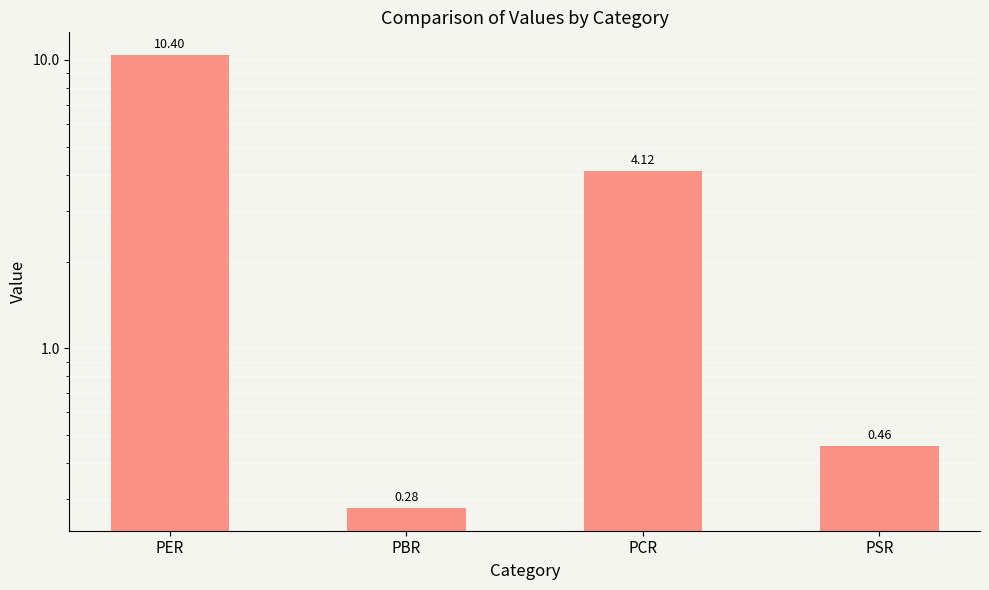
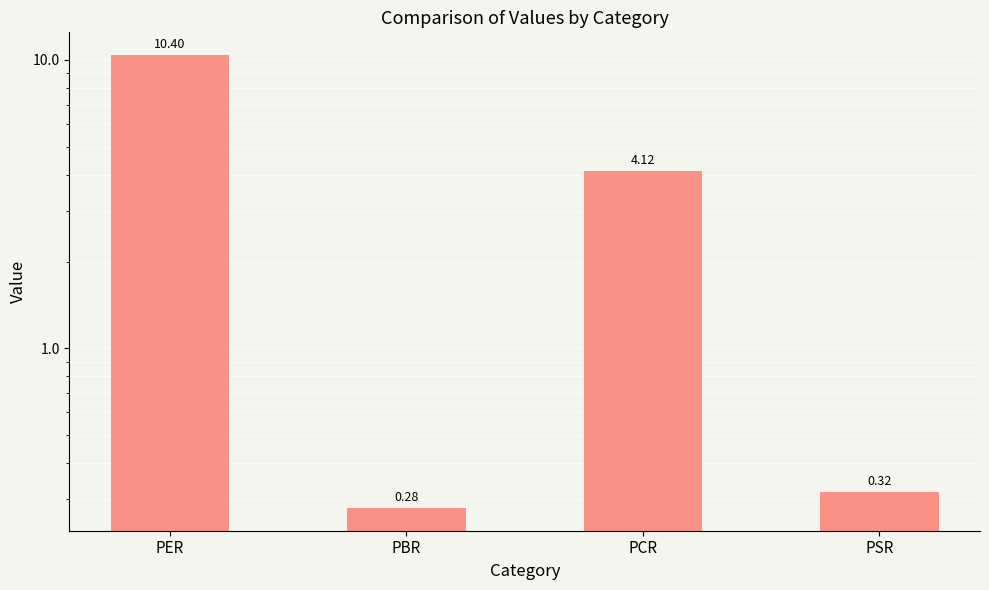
  {
    "PER": 10.40,
    "PBR": 0.28,
    "PCR": 4.12,
-   "PSR": 0.46
+   "PSR": 0.32
  }
